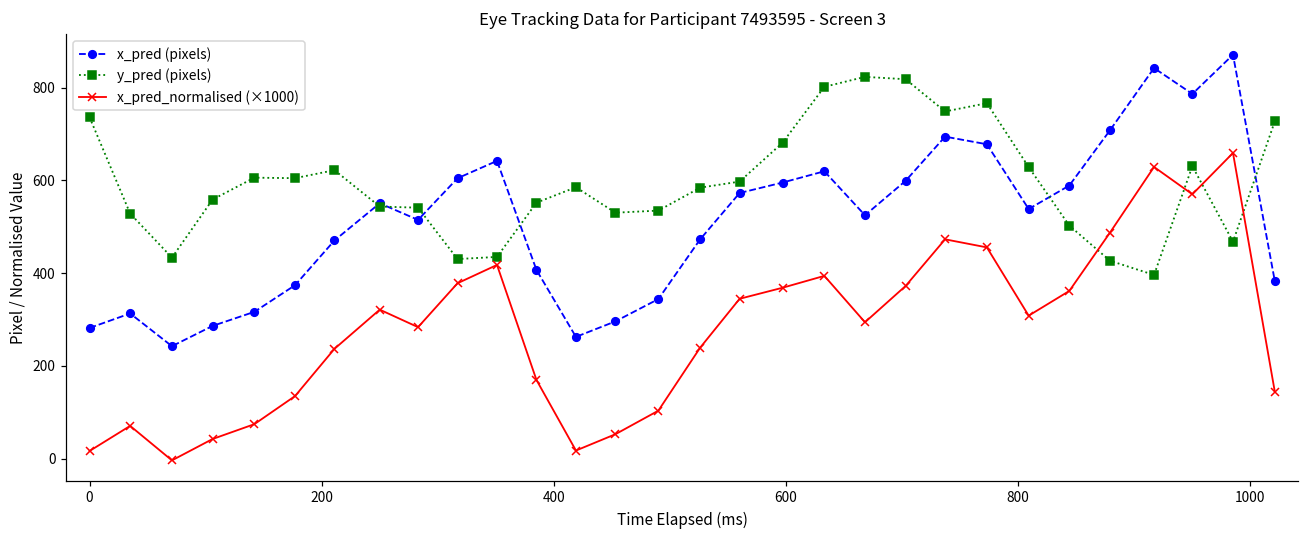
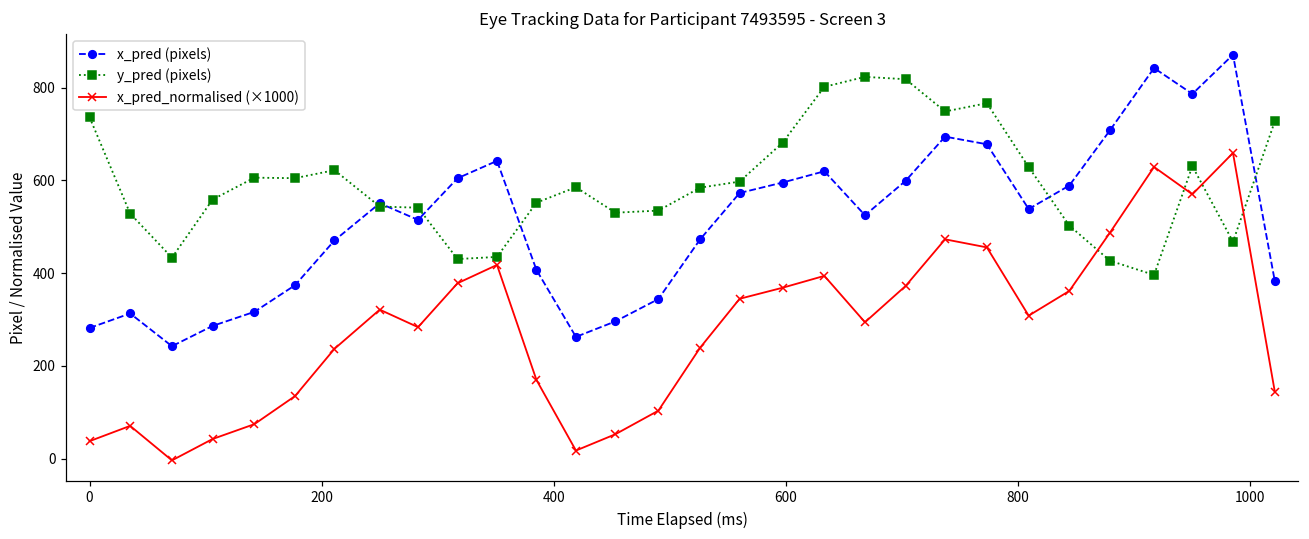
  {
    "x_pred (pixels)": {
      "0": 280
    },
    "y_pred (pixels)": {
      "0": 740
    },
    "x_pred_normalised (×1000)": {
-     "0": 20
+     "0": 40
    }
  }
